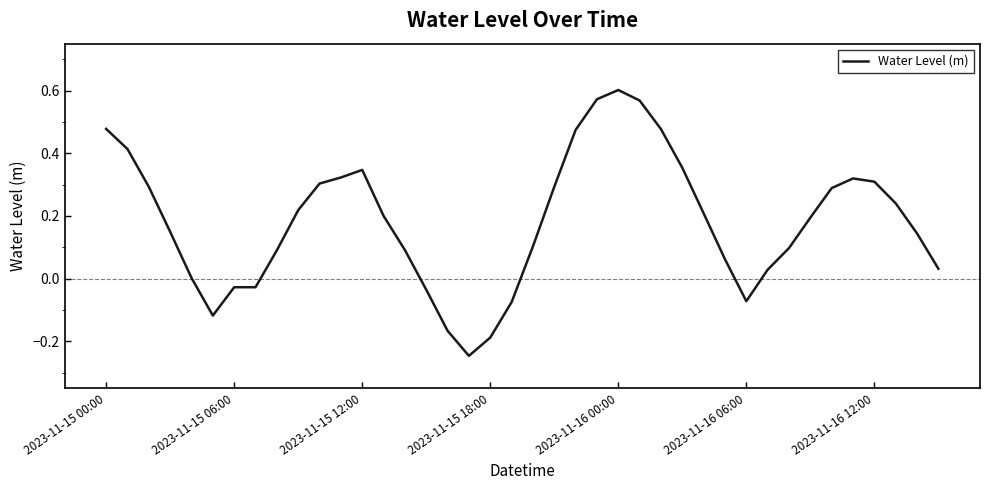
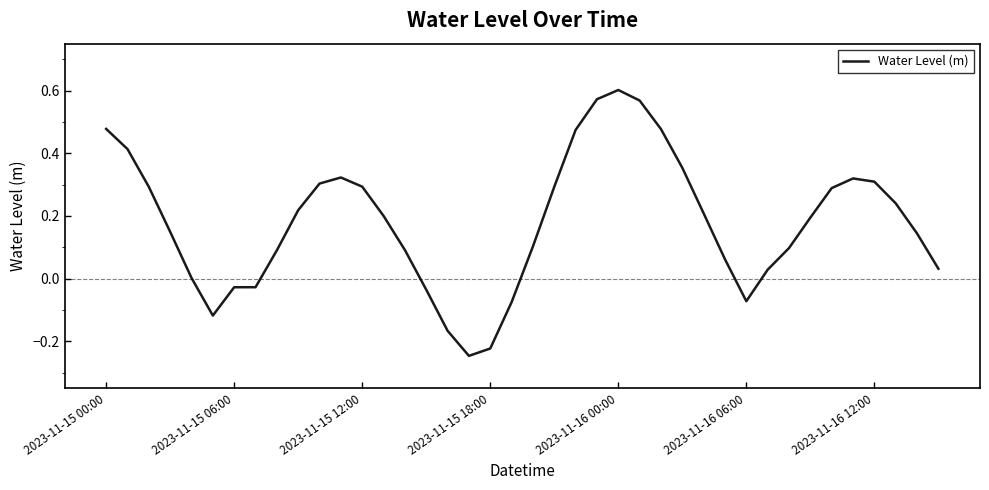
  {
    "2023-11-15 00:00": 0.48,
    "2023-11-15 06:00": -0.03,
-   "2023-11-15 12:00": 0.35,
-   "2023-11-15 18:00": -0.19,
+   "2023-11-15 12:00": 0.29,
+   "2023-11-15 18:00": -0.22,
    "2023-11-16 00:00": 0.60,
    "2023-11-16 06:00": -0.07,
    "2023-11-16 12:00": 0.31
  }
